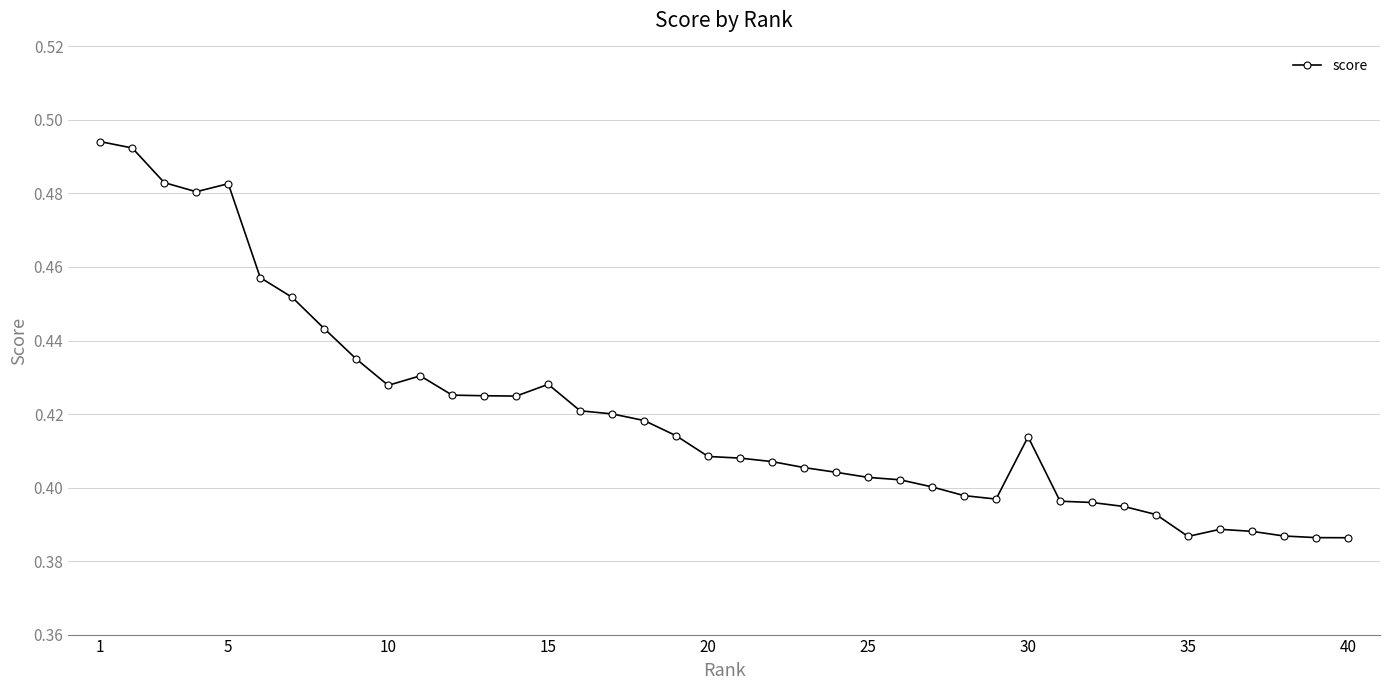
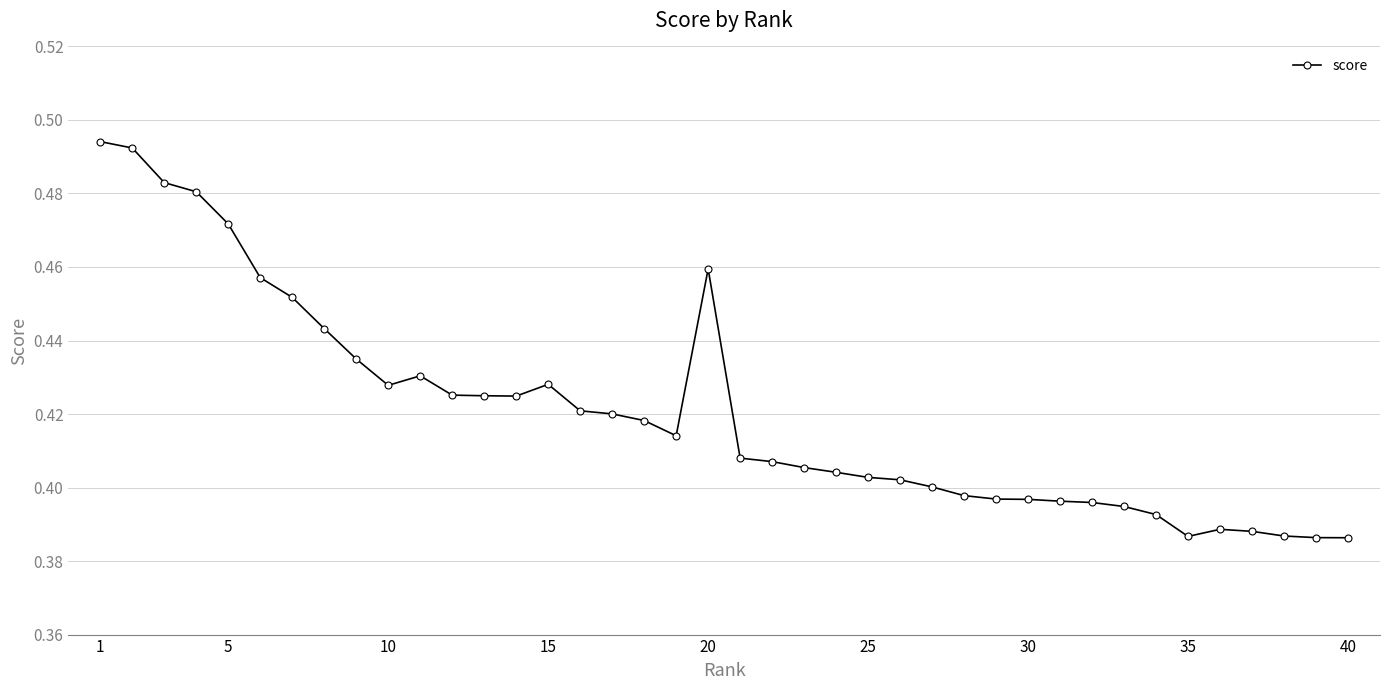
  {
    "1": 0.494,
-   "5": 0.483,
+   "5": 0.472,
    "10": 0.428,
    "15": 0.428,
-   "20": 0.408,
+   "20": 0.459,
    "25": 0.403,
-   "30": 0.414,
+   "30": 0.397,
    "35": 0.387,
    "40": 0.386
  }
